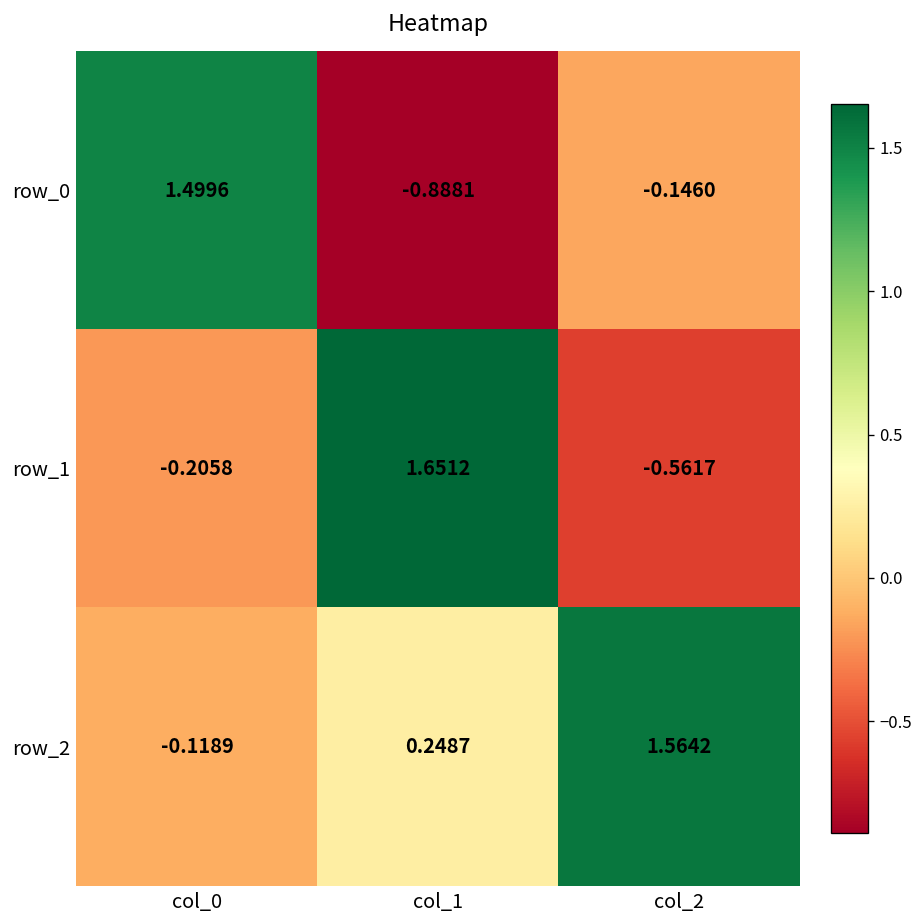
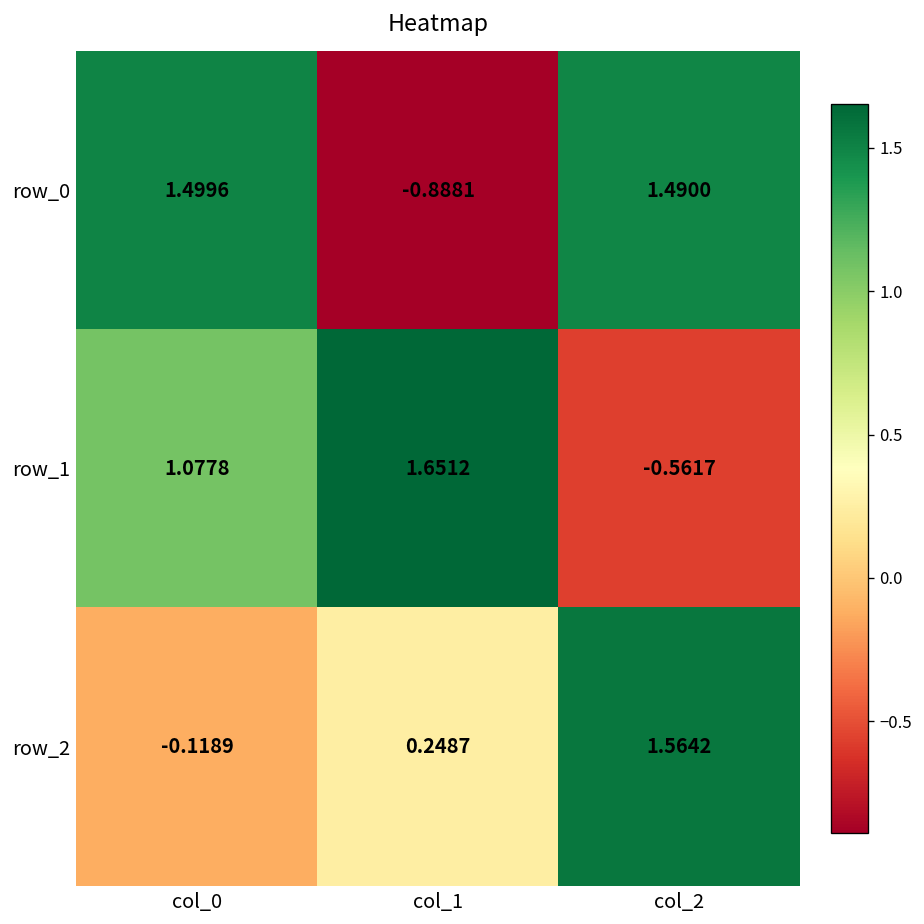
  {
    "row_0": {
      "col_0": 1.4996,
      "col_1": -0.8881,
-     "col_2": -0.1460
+     "col_2": 1.4900
    },
    "row_1": {
-     "col_0": -0.2058,
+     "col_0": 1.0778,
      "col_1": 1.6512,
      "col_2": -0.5617
    },
    "row_2": {
      "col_0": -0.1189,
      "col_1": 0.2487,
      "col_2": 1.5642
    }
  }
